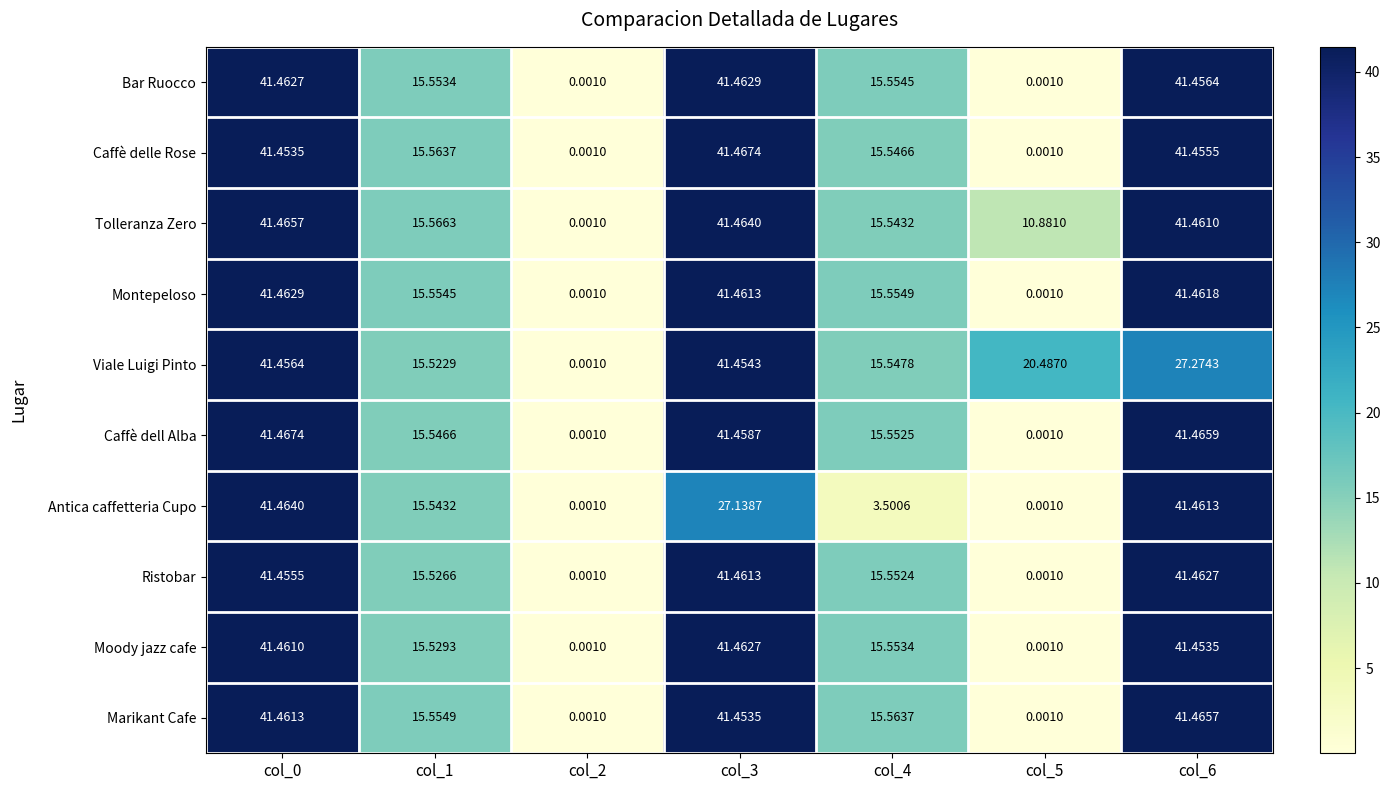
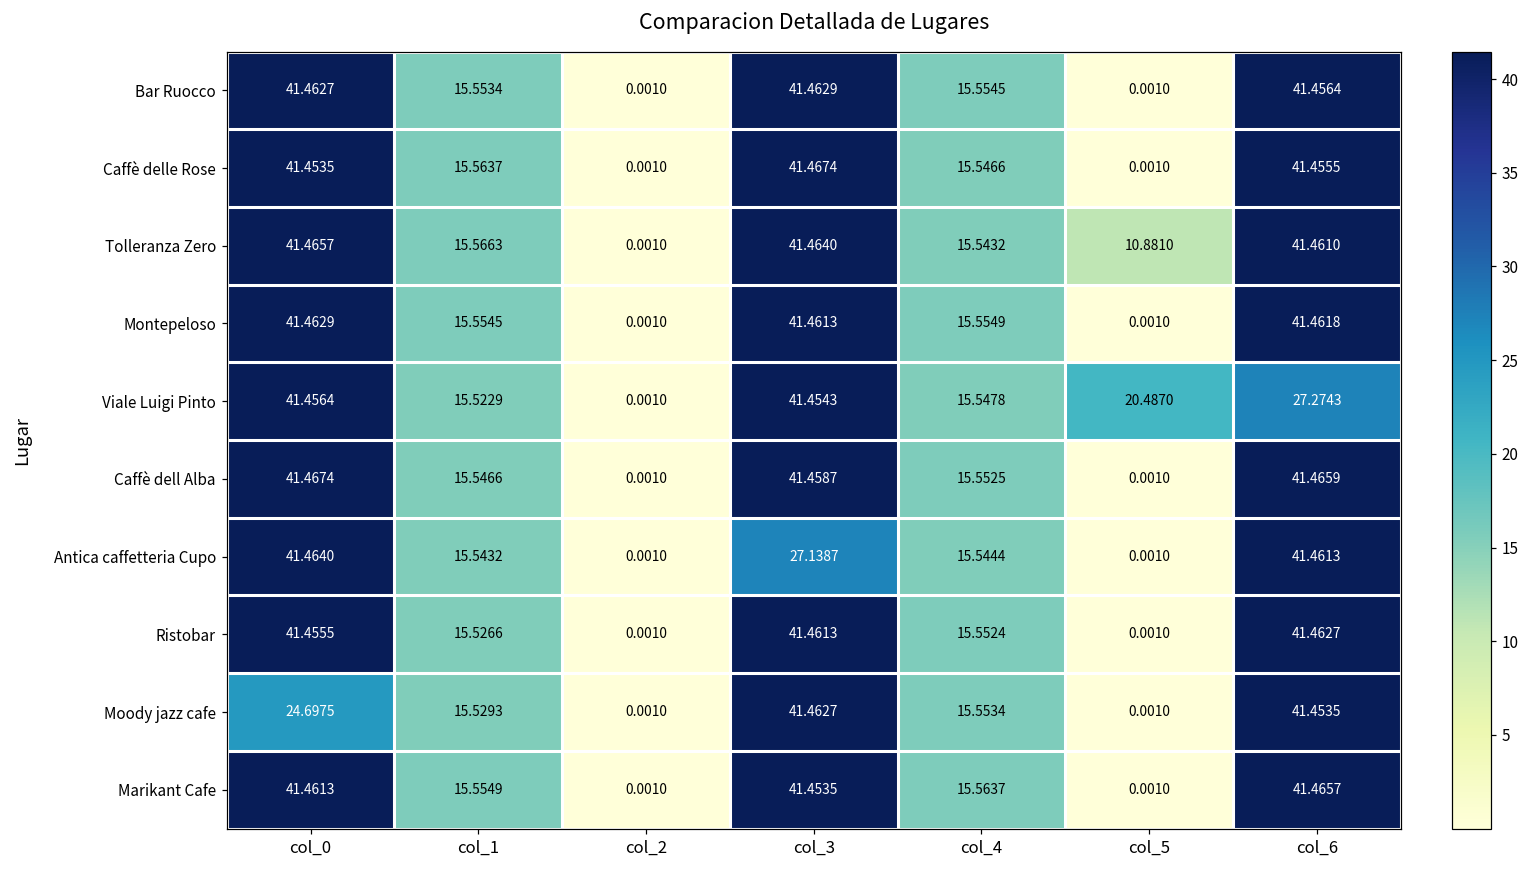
  {
    "Bar Ruocco": {
      "col_0": 41.4627,
      "col_1": 15.5534,
      "col_2": 0.0010,
      "col_3": 41.4629,
      "col_4": 15.5545,
      "col_5": 0.0010,
      "col_6": 41.4564
    },
    "Caffè delle Rose": {
      "col_0": 41.4535,
      "col_1": 15.5637,
      "col_2": 0.0010,
      "col_3": 41.4674,
      "col_4": 15.5466,
      "col_5": 0.0010,
      "col_6": 41.4555
    },
    "Tolleranza Zero": {
      "col_0": 41.4657,
      "col_1": 15.5663,
      "col_2": 0.0010,
      "col_3": 41.4640,
      "col_4": 15.5432,
      "col_5": 10.8810,
      "col_6": 41.4610
    },
    "Montepeloso": {
      "col_0": 41.4629,
      "col_1": 15.5545,
      "col_2": 0.0010,
      "col_3": 41.4613,
      "col_4": 15.5549,
      "col_5": 0.0010,
      "col_6": 41.4618
    },
    "Viale Luigi Pinto": {
      "col_0": 41.4564,
      "col_1": 15.5229,
      "col_2": 0.0010,
      "col_3": 41.4543,
      "col_4": 15.5478,
      "col_5": 20.4870,
      "col_6": 27.2743
    },
    "Caffè dell Alba": {
      "col_0": 41.4674,
      "col_1": 15.5466,
      "col_2": 0.0010,
      "col_3": 41.4587,
      "col_4": 15.5525,
      "col_5": 0.0010,
      "col_6": 41.4659
    },
    "Antica caffetteria Cupo": {
      "col_0": 41.4640,
      "col_1": 15.5432,
      "col_2": 0.0010,
      "col_3": 27.1387,
-     "col_4": 3.5006,
+     "col_4": 15.5444,
      "col_5": 0.0010,
      "col_6": 41.4613
    },
    "Ristobar": {
      "col_0": 41.4555,
      "col_1": 15.5266,
      "col_2": 0.0010,
      "col_3": 41.4613,
      "col_4": 15.5524,
      "col_5": 0.0010,
      "col_6": 41.4627
    },
    "Moody jazz cafe": {
-     "col_0": 41.4610,
+     "col_0": 24.6975,
      "col_1": 15.5293,
      "col_2": 0.0010,
      "col_3": 41.4627,
      "col_4": 15.5534,
      "col_5": 0.0010,
      "col_6": 41.4535
    },
    "Marikant Cafe": {
      "col_0": 41.4613,
      "col_1": 15.5549,
      "col_2": 0.0010,
      "col_3": 41.4535,
      "col_4": 15.5637,
      "col_5": 0.0010,
      "col_6": 41.4657
    }
  }
